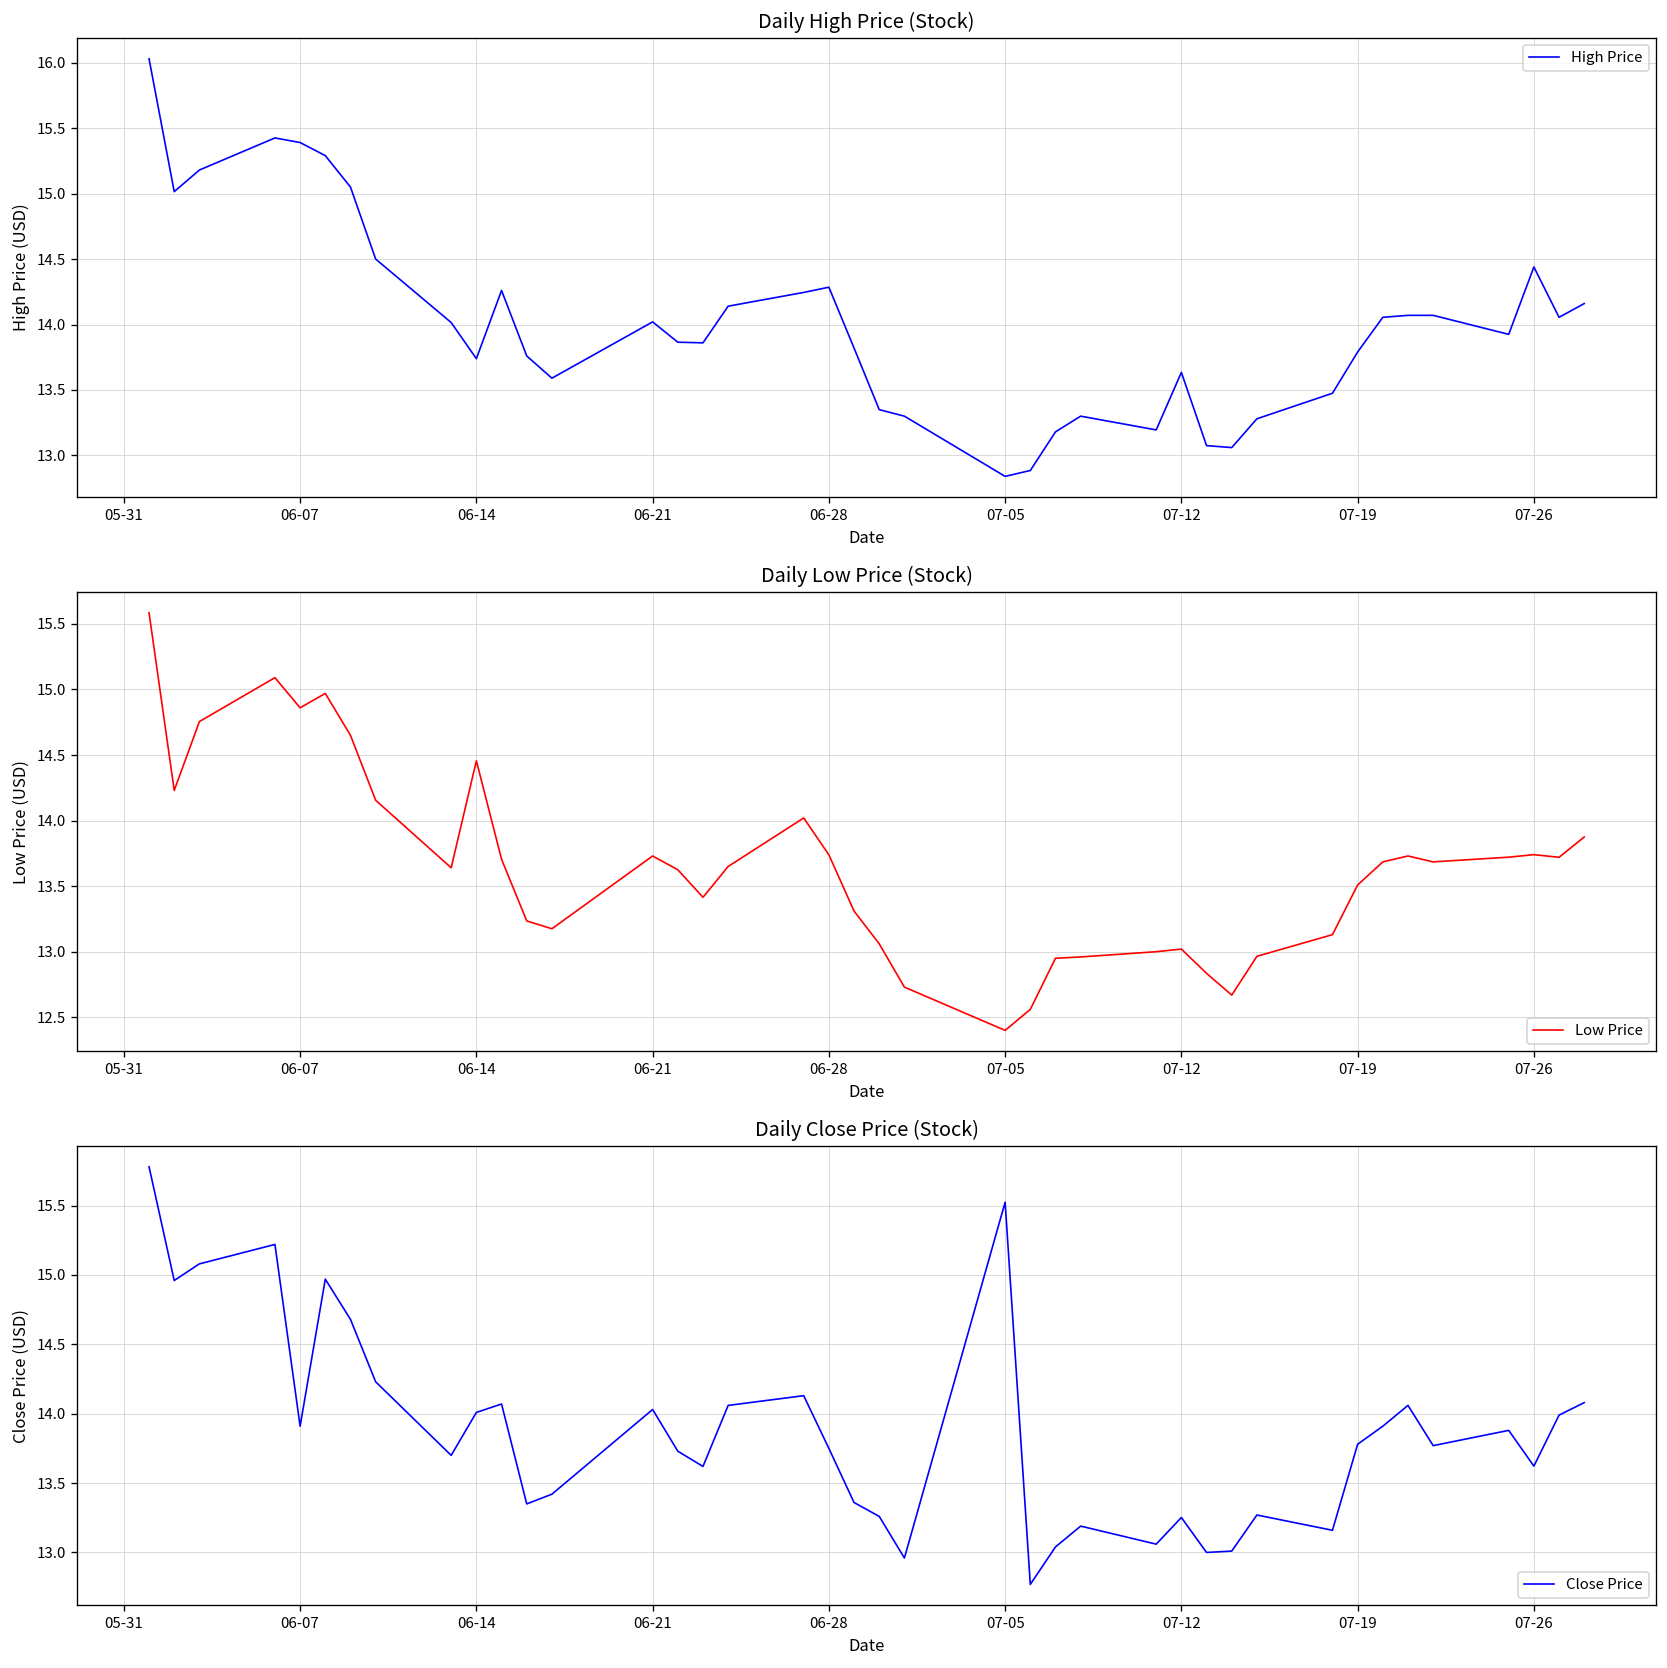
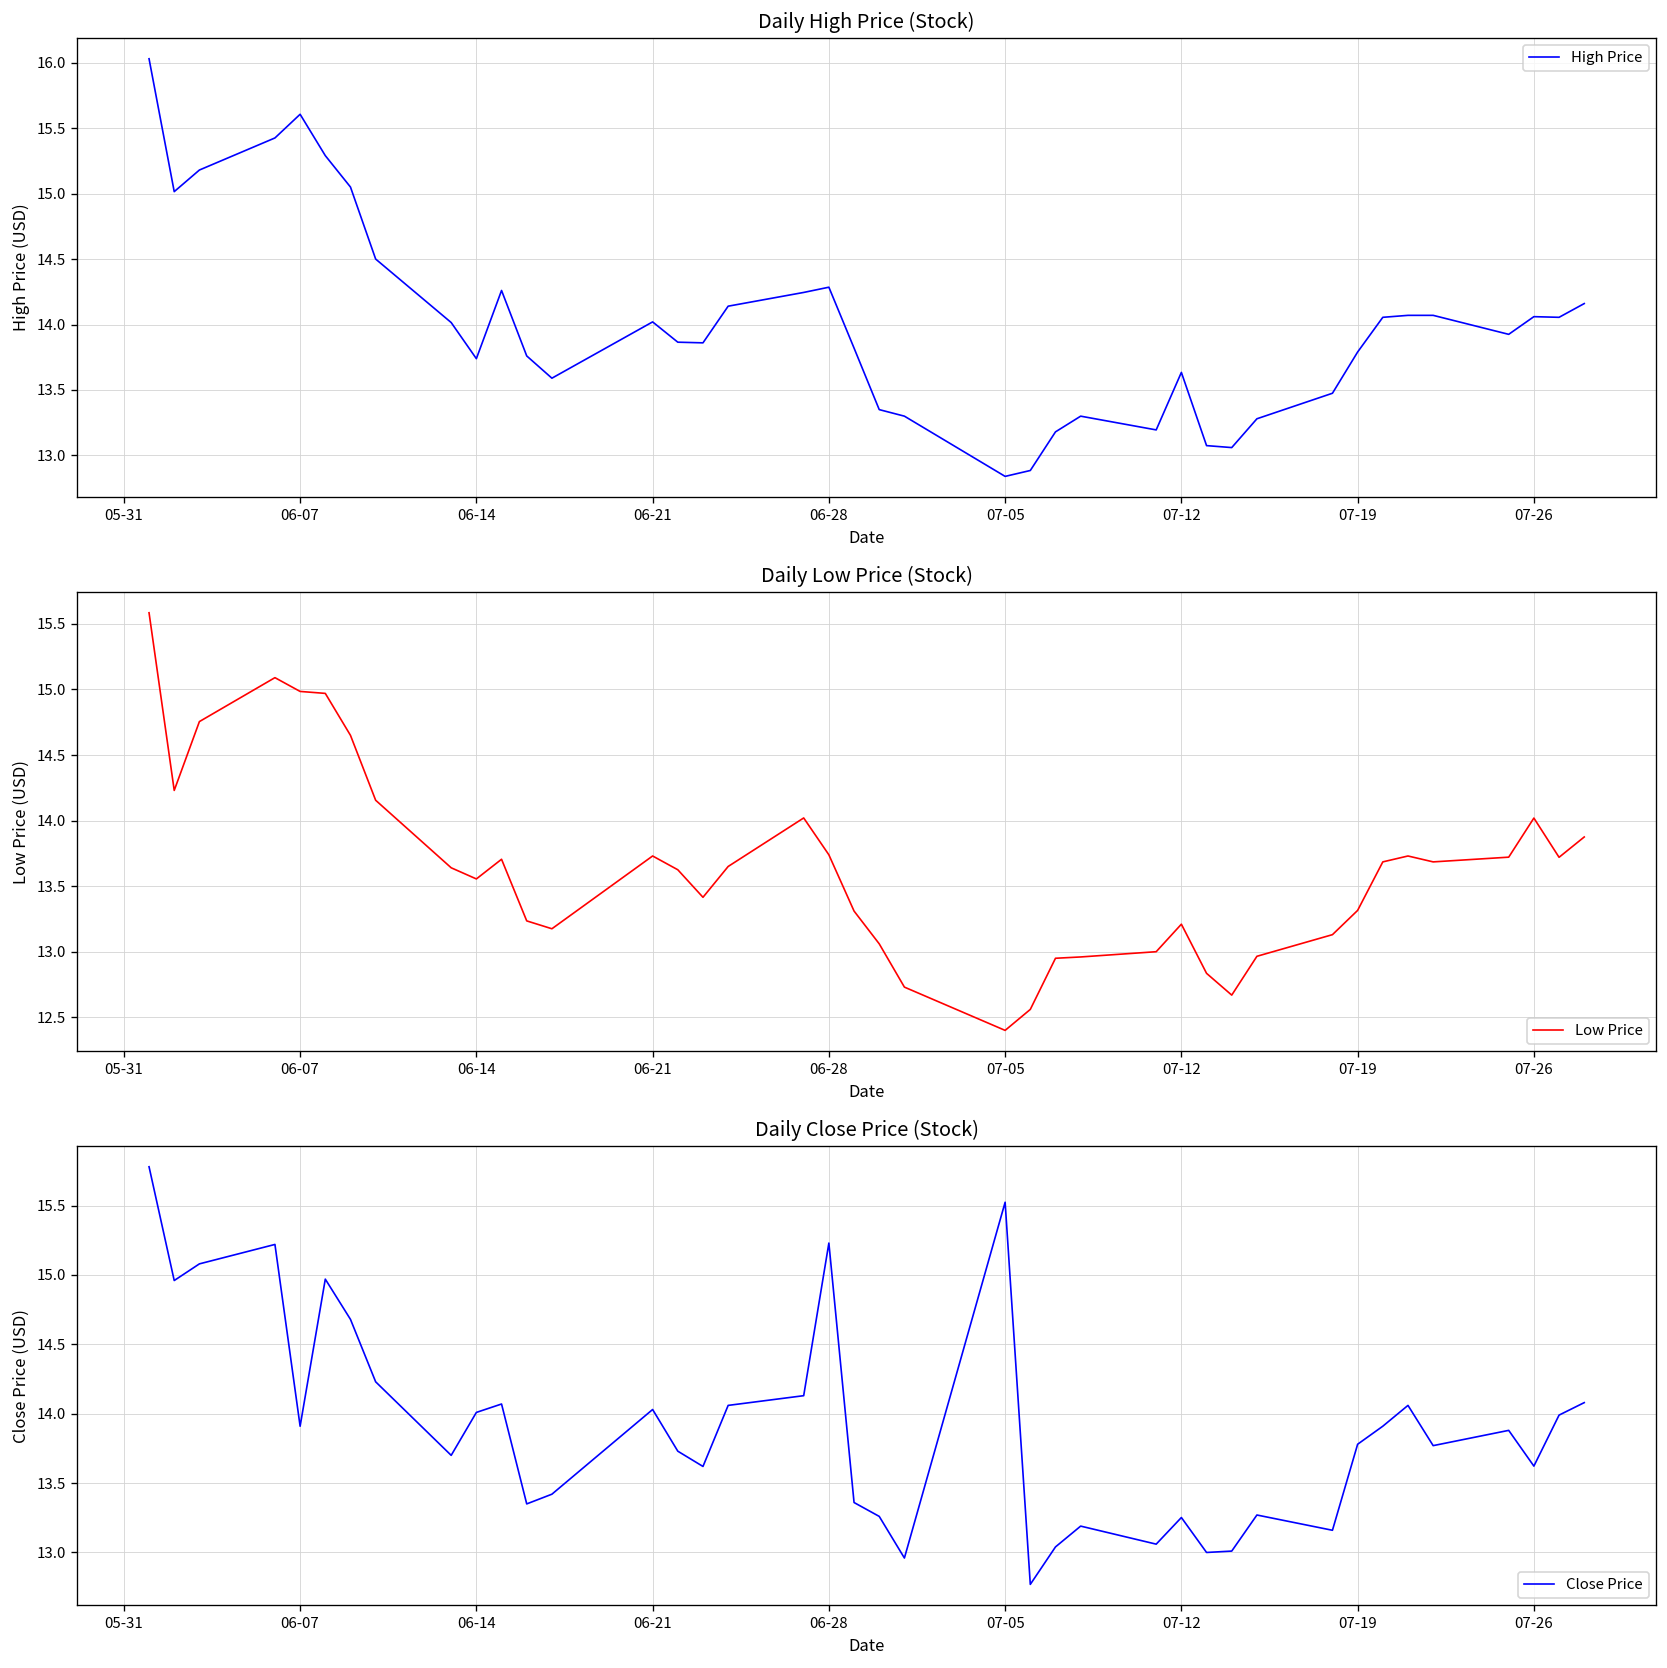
  {
    "Daily High Price (Stock)": {
-     "06-07": 15.39,
+     "06-07": 15.61,
      "06-14": 13.74,
      "06-21": 14.02,
      "06-28": 14.28,
      "07-05": 12.84,
      "07-12": 13.63,
      "07-19": 13.79,
-     "07-26": 14.44
+     "07-26": 14.06
    },
    "Daily Low Price (Stock)": {
-     "06-07": 14.86,
-     "06-14": 14.46,
+     "06-07": 14.98,
+     "06-14": 13.56,
      "06-21": 13.73,
      "06-28": 13.74,
      "07-05": 12.40,
-     "07-12": 13.02,
-     "07-19": 13.51,
-     "07-26": 13.74
+     "07-12": 13.21,
+     "07-19": 13.31,
+     "07-26": 14.02
    },
    "Daily Close Price (Stock)": {
      "06-07": 13.91,
      "06-14": 14.01,
      "06-21": 14.03,
-     "06-28": 13.75,
+     "06-28": 15.23,
      "07-05": 15.52,
      "07-12": 13.25,
      "07-19": 13.78,
      "07-26": 13.62
    }
  }
